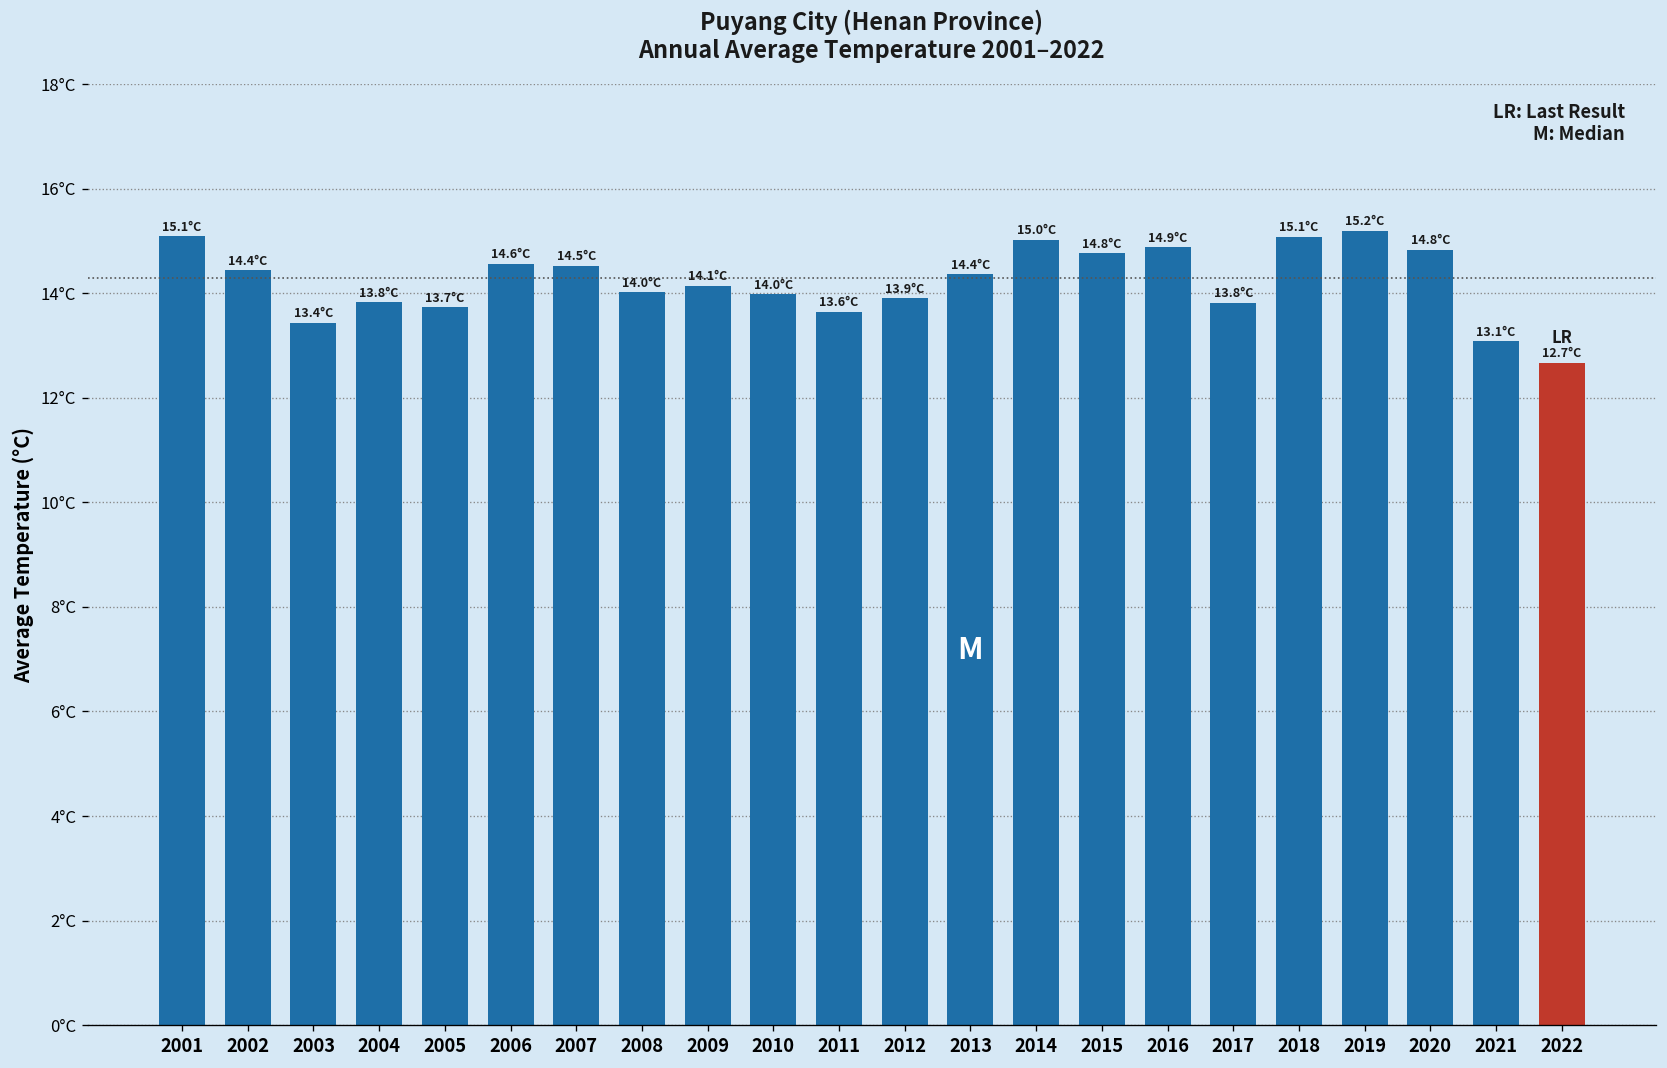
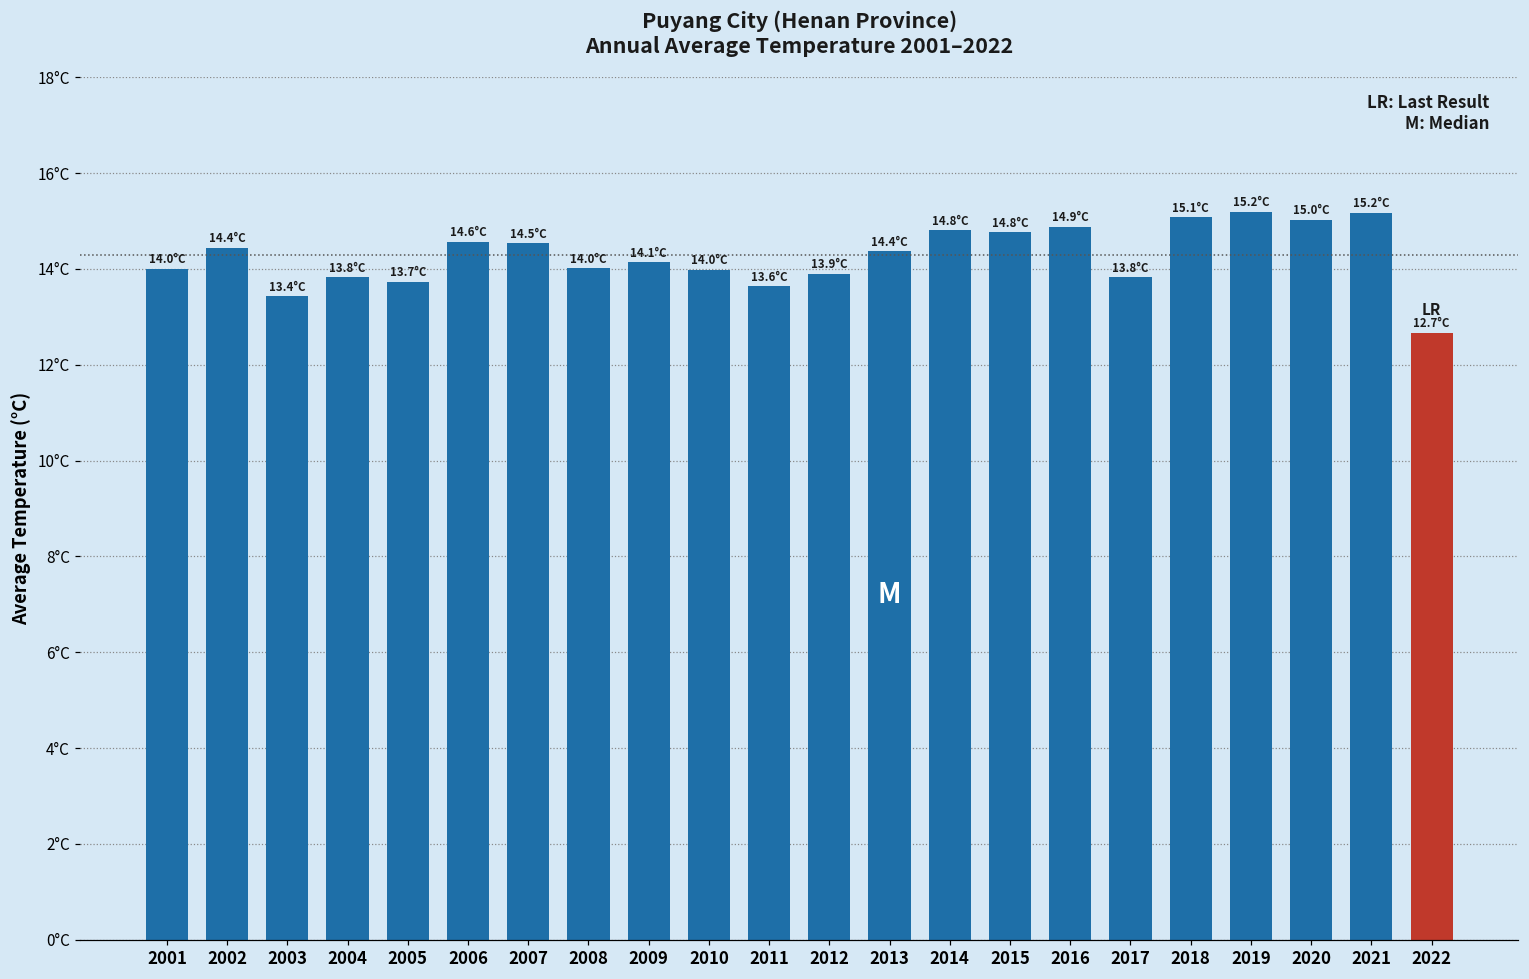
  {
-   "2001": "15.1°C",
+   "2001": "14.0°C",
    "2002": "14.4°C",
    "2003": "13.4°C",
    "2004": "13.8°C",
    "2005": "13.7°C",
    "2006": "14.6°C",
    "2007": "14.5°C",
    "2008": "14.0°C",
    "2009": "14.1°C",
    "2010": "14.0°C",
    "2011": "13.6°C",
    "2012": "13.9°C",
    "2013": "14.4°C",
-   "2014": "15.0°C",
+   "2014": "14.8°C",
    "2015": "14.8°C",
    "2016": "14.9°C",
    "2017": "13.8°C",
    "2018": "15.1°C",
    "2019": "15.2°C",
-   "2020": "14.8°C",
-   "2021": "13.1°C",
+   "2020": "15.0°C",
+   "2021": "15.2°C",
    "2022": "12.7°C"
  }
